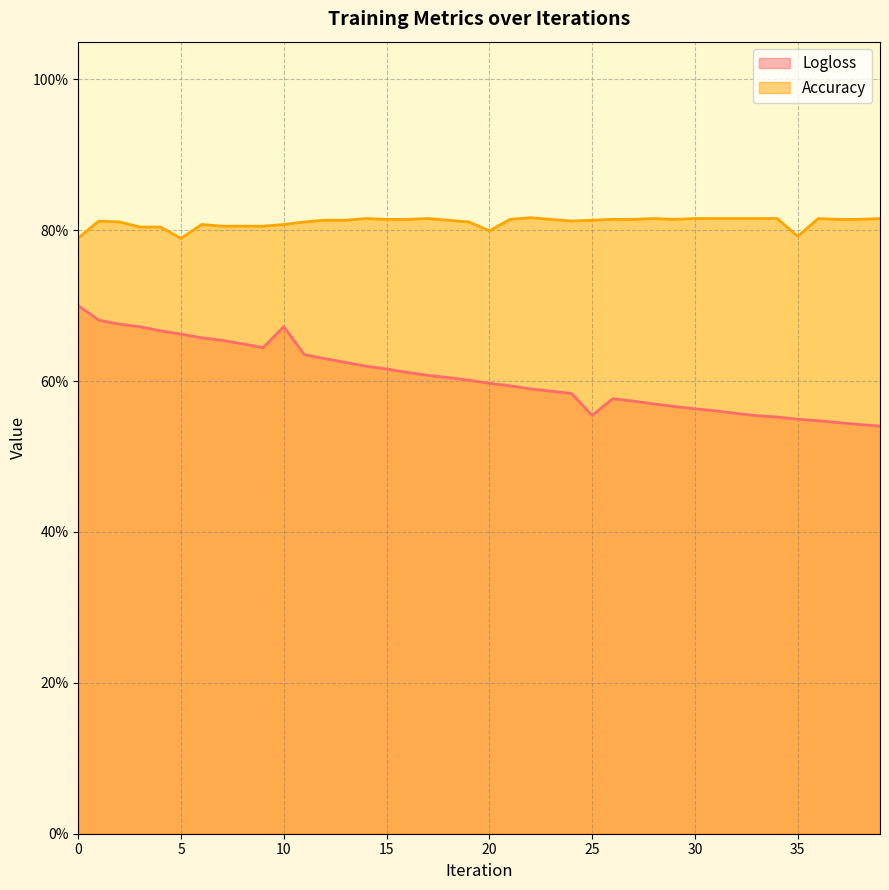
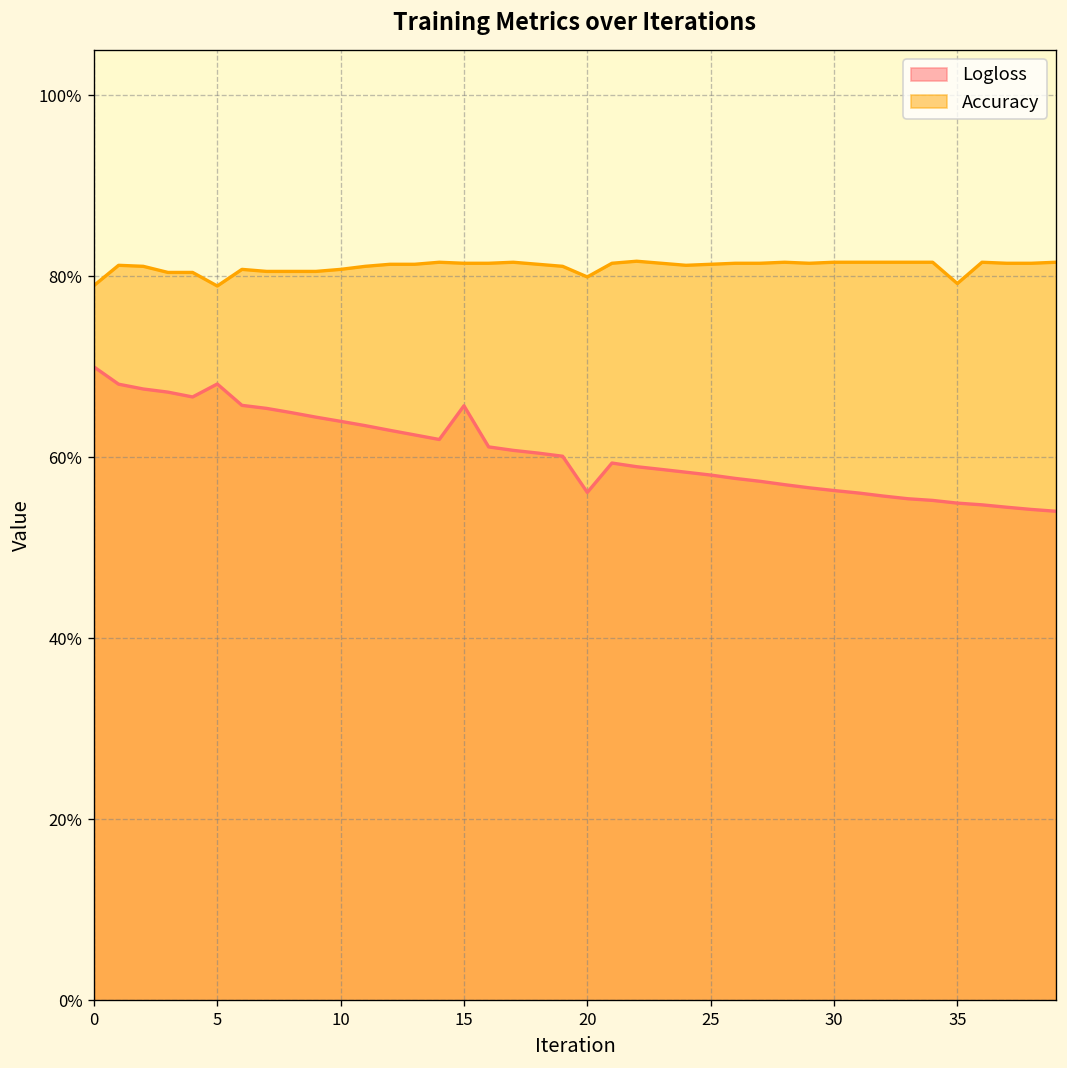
  {
    "Logloss": {
      "0": "70%",
-     "5": "66%",
-     "10": "67%",
-     "15": "62%",
-     "20": "60%",
-     "25": "55%",
+     "5": "68%",
+     "10": "64%",
+     "15": "66%",
+     "20": "56%",
+     "25": "58%",
      "30": "56%",
      "35": "55%"
    },
    "Accuracy": {
      "0": "79%",
      "5": "79%",
      "10": "81%",
      "15": "81%",
      "20": "80%",
      "25": "81%",
      "30": "82%",
      "35": "79%"
    }
  }
